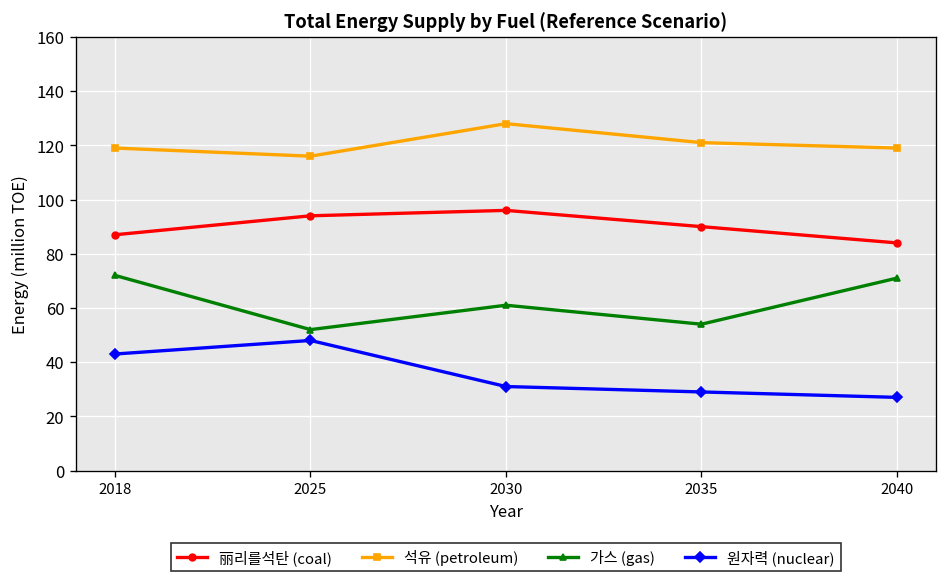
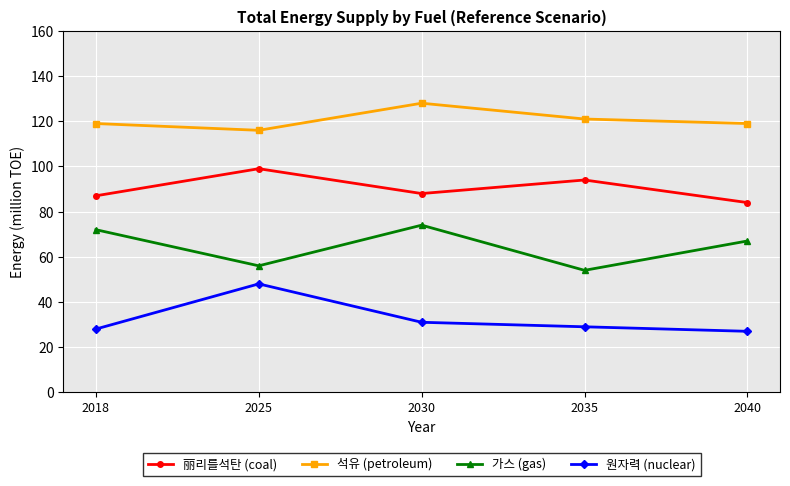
  {
    "丽리를석탄 (coal)": {
      "2018": 87,
-     "2025": 94,
-     "2030": 96,
-     "2035": 90,
+     "2025": 99,
+     "2030": 88,
+     "2035": 94,
      "2040": 84
    },
    "석유 (petroleum)": {
      "2018": 119,
      "2025": 116,
      "2030": 128,
      "2035": 121,
      "2040": 119
    },
    "가스 (gas)": {
      "2018": 72,
-     "2025": 52,
-     "2030": 61,
+     "2025": 56,
+     "2030": 74,
      "2035": 54,
-     "2040": 71
+     "2040": 67
    },
    "원자력 (nuclear)": {
-     "2018": 43,
+     "2018": 28,
      "2025": 48,
      "2030": 31,
      "2035": 29,
      "2040": 27
    }
  }
